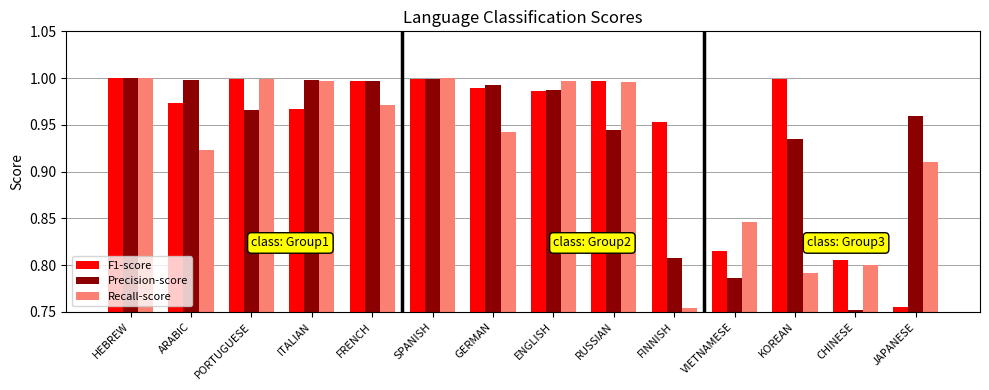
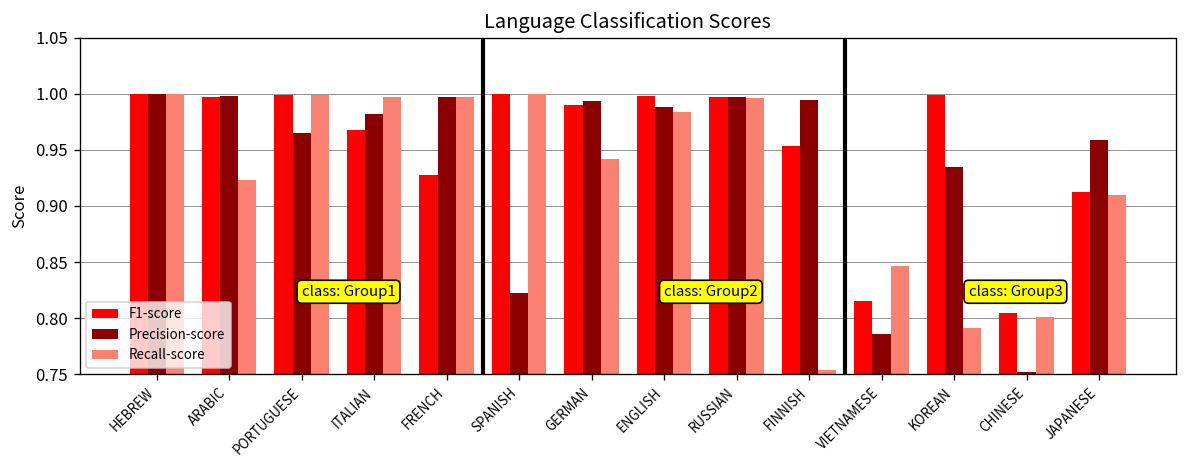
  {
    "F1-score": {
      "HEBREW": 1.00,
-     "ARABIC": 0.97,
+     "ARABIC": 1.00,
      "PORTUGUESE": 1.00,
      "ITALIAN": 0.97,
-     "FRENCH": 1.00,
+     "FRENCH": 0.93,
      "SPANISH": 1.00,
      "GERMAN": 0.99,
-     "ENGLISH": 0.99,
+     "ENGLISH": 1.00,
      "RUSSIAN": 1.00,
      "FINNISH": 0.95,
      "VIETNAMESE": 0.82,
      "KOREAN": 1.00,
      "CHINESE": 0.81,
-     "JAPANESE": 0.76
+     "JAPANESE": 0.91
    },
    "Precision-score": {
      "HEBREW": 1.00,
      "ARABIC": 1.00,
      "PORTUGUESE": 0.97,
-     "ITALIAN": 1.00,
+     "ITALIAN": 0.98,
      "FRENCH": 1.00,
-     "SPANISH": 1.00,
+     "SPANISH": 0.82,
      "GERMAN": 0.99,
      "ENGLISH": 0.99,
-     "RUSSIAN": 0.94,
-     "FINNISH": 0.81,
+     "RUSSIAN": 1.00,
+     "FINNISH": 0.99,
      "VIETNAMESE": 0.79,
      "KOREAN": 0.93,
      "CHINESE": 0.75,
      "JAPANESE": 0.96
    },
    "Recall-score": {
      "HEBREW": 1.00,
      "ARABIC": 0.92,
      "PORTUGUESE": 1.00,
      "ITALIAN": 1.00,
-     "FRENCH": 0.97,
+     "FRENCH": 1.00,
      "SPANISH": 1.00,
      "GERMAN": 0.94,
-     "ENGLISH": 1.00,
+     "ENGLISH": 0.98,
      "RUSSIAN": 1.00,
      "FINNISH": 0.75,
      "VIETNAMESE": 0.85,
      "KOREAN": 0.79,
      "CHINESE": 0.80,
      "JAPANESE": 0.91
    }
  }
